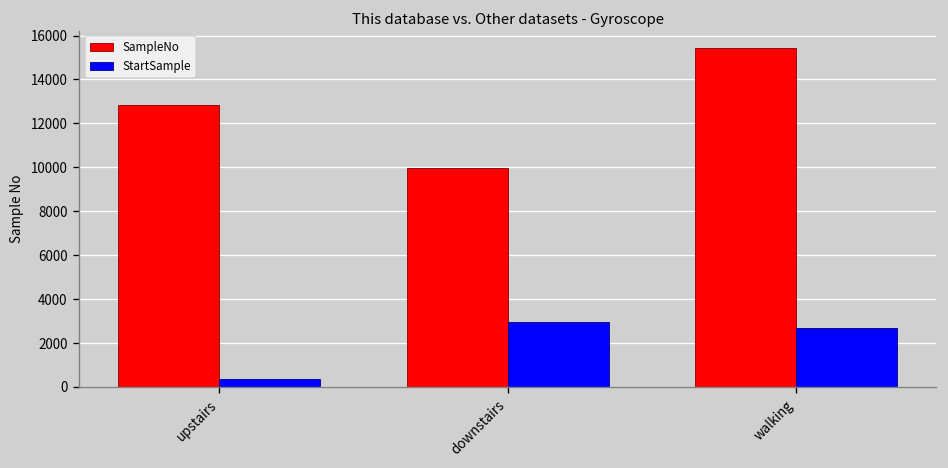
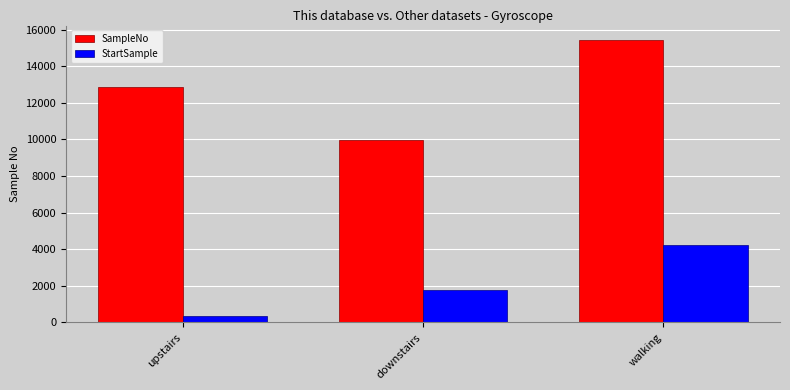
  {
    "SampleNo": {
      "upstairs": 12900,
      "downstairs": 10000,
      "walking": 15500
    },
    "StartSample": {
      "upstairs": 400,
-     "downstairs": 3000,
-     "walking": 2700
+     "downstairs": 1800,
+     "walking": 4200
    }
  }
